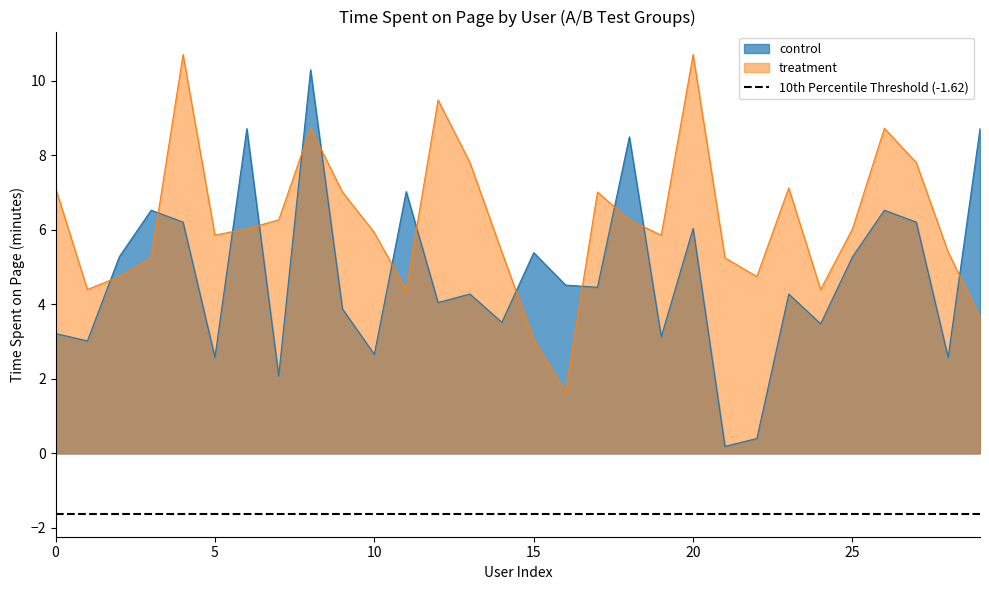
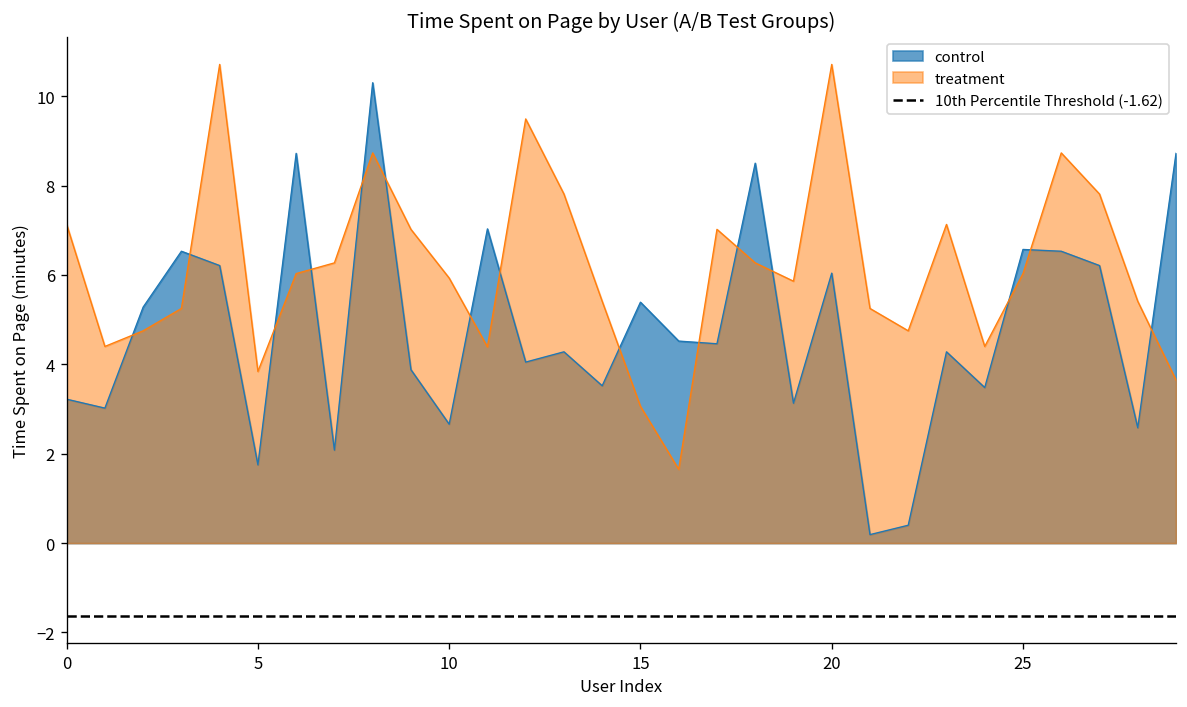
  {
    "control": {
      "0": 3.2,
-     "5": 2.6,
+     "5": 1.8,
      "10": 2.7,
      "15": 5.4,
      "20": 6.0,
-     "25": 5.3
+     "25": 6.6
    },
    "treatment": {
      "0": 7.1,
-     "5": 5.9,
+     "5": 3.8,
      "10": 5.9,
      "15": 3.1,
      "20": 10.7,
      "25": 6.0
    }
  }
